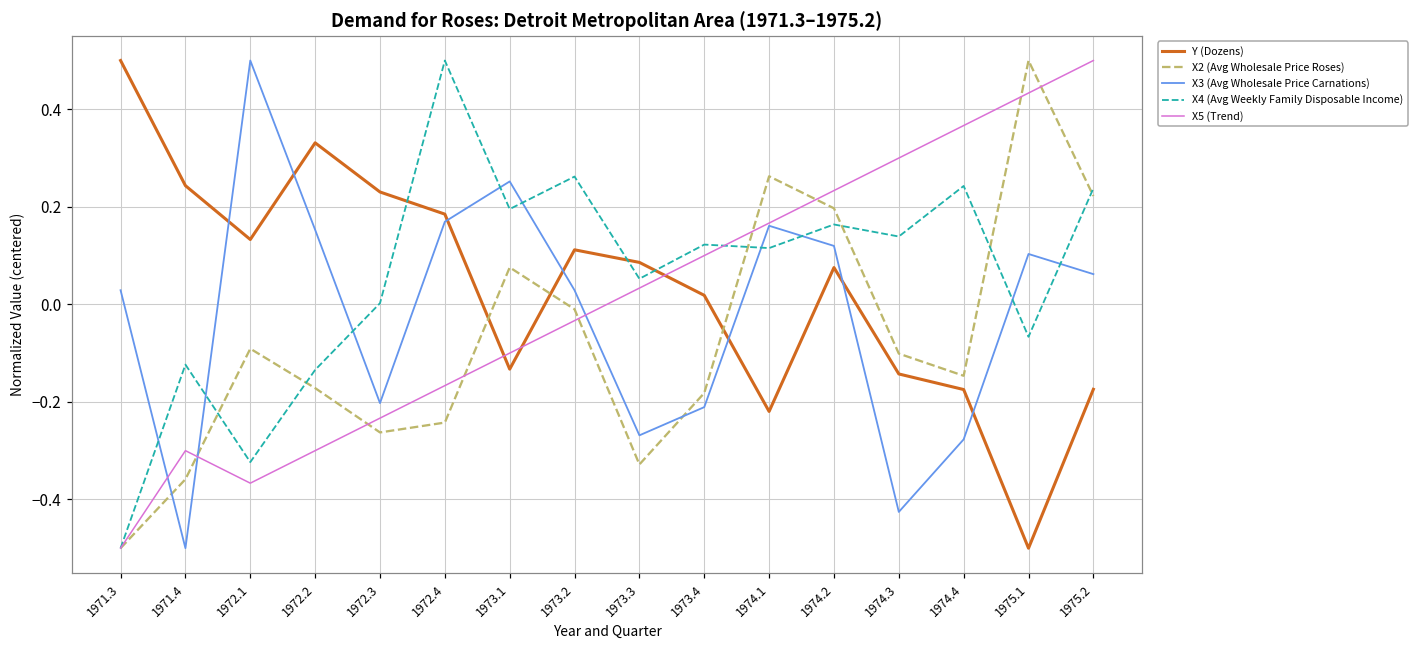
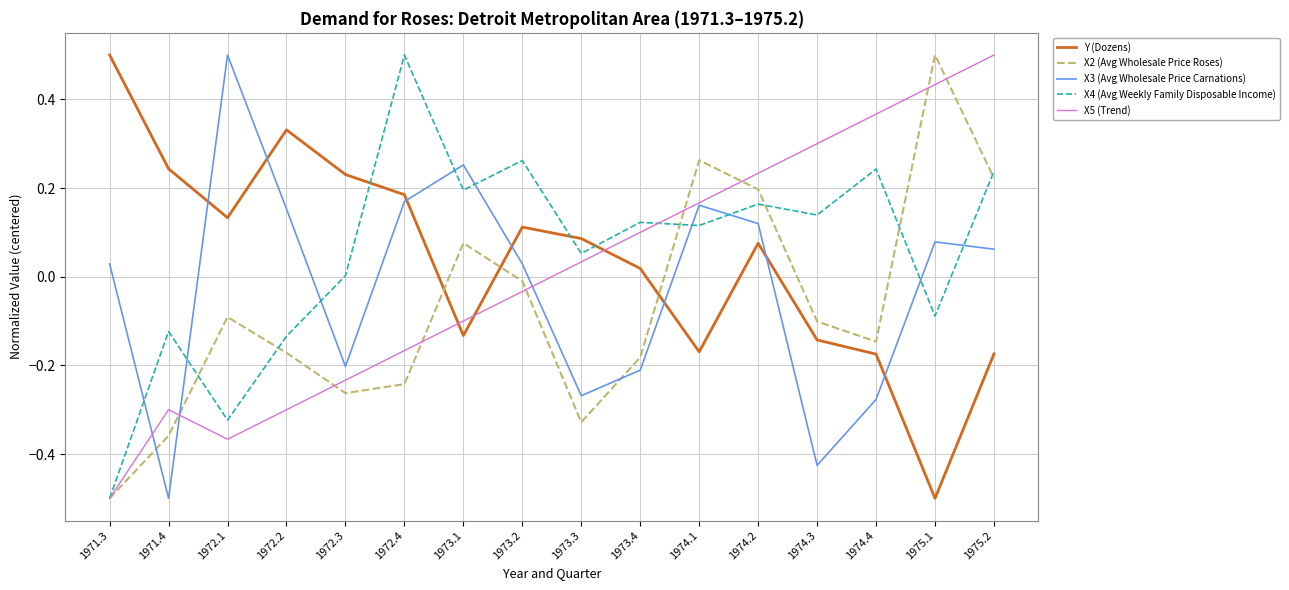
  {
    "Y (Dozens)": {
      "1971.3": 0.50,
      "1971.4": 0.24,
      "1972.1": 0.13,
      "1972.2": 0.33,
      "1972.3": 0.23,
      "1972.4": 0.19,
      "1973.1": -0.13,
      "1973.2": 0.11,
      "1973.3": 0.09,
      "1973.4": 0.02,
-     "1974.1": -0.22,
+     "1974.1": -0.17,
      "1974.2": 0.08,
      "1974.3": -0.14,
      "1974.4": -0.17,
      "1975.1": -0.50,
      "1975.2": -0.17
    },
    "X2 (Avg Wholesale Price Roses)": {
      "1971.4": -0.36,
      "1972.1": -0.09,
      "1972.2": -0.17,
      "1972.3": -0.26,
      "1972.4": -0.24,
      "1973.1": 0.08,
      "1973.2": -0.01,
      "1973.3": -0.33,
      "1973.4": -0.18,
      "1974.1": 0.26,
      "1974.2": 0.20,
      "1974.3": -0.10,
      "1974.4": -0.15,
      "1975.1": 0.50,
      "1975.2": 0.22
    },
    "X3 (Avg Wholesale Price Carnations)": {
      "1971.3": 0.03,
      "1971.4": -0.50,
      "1972.1": 0.50,
      "1972.2": 0.15,
      "1972.3": -0.20,
      "1972.4": 0.17,
      "1973.1": 0.25,
      "1973.2": 0.03,
      "1973.3": -0.27,
      "1973.4": -0.21,
      "1974.2": 0.12,
      "1974.3": -0.43,
      "1974.4": -0.28,
-     "1975.1": 0.10,
+     "1975.1": 0.08,
      "1975.2": 0.06
    },
    "X4 (Avg Weekly Family Disposable Income)": {
      "1971.4": -0.12,
      "1972.1": -0.32,
      "1972.2": -0.13,
      "1972.3": 0.00,
      "1972.4": 0.50,
      "1973.1": 0.20,
      "1973.2": 0.26,
      "1973.3": 0.05,
      "1973.4": 0.12,
      "1974.1": 0.12,
      "1974.2": 0.16,
      "1974.3": 0.14,
      "1974.4": 0.24,
-     "1975.1": -0.07,
+     "1975.1": -0.09,
      "1975.2": 0.24
    },
    "X5 (Trend)": {
      "1971.4": -0.30,
      "1972.1": -0.37,
      "1972.2": -0.30,
      "1972.3": -0.23,
      "1972.4": -0.17,
      "1973.1": -0.10,
      "1973.2": -0.03,
      "1973.3": 0.03,
      "1973.4": 0.10,
      "1974.2": 0.23,
      "1974.3": 0.30,
      "1974.4": 0.37,
      "1975.1": 0.43,
      "1975.2": 0.50
    }
  }
